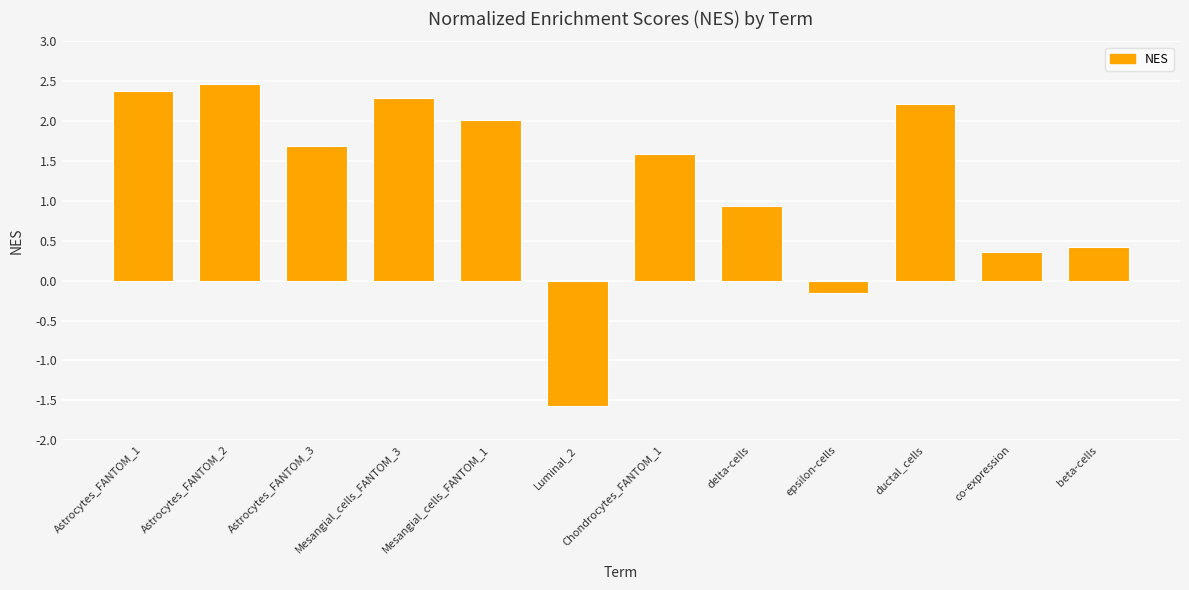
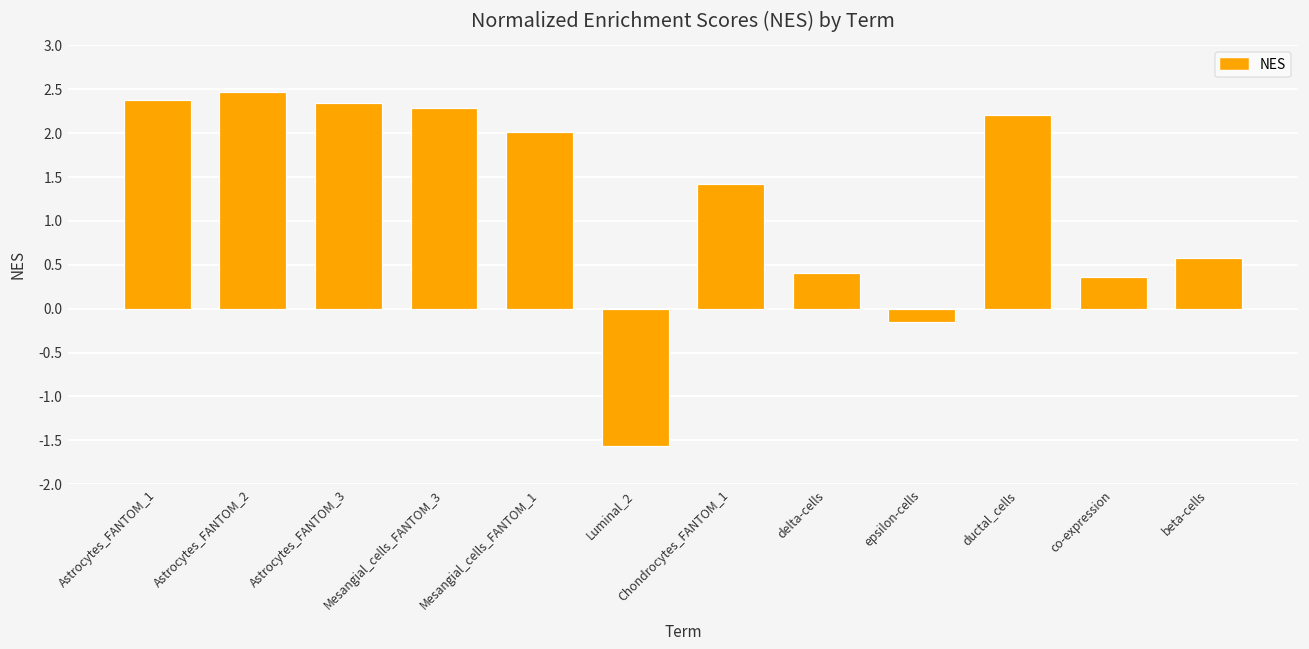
  {
    "Astrocytes_FANTOM_1": 2.4,
    "Astrocytes_FANTOM_2": 2.5,
-   "Astrocytes_FANTOM_3": 1.7,
+   "Astrocytes_FANTOM_3": 2.3,
    "Mesangial_cells_FANTOM_3": 2.3,
    "Mesangial_cells_FANTOM_1": 2.0,
    "Luminal_2": -1.6,
-   "Chondrocytes_FANTOM_1": 1.6,
-   "delta-cells": 0.9,
+   "Chondrocytes_FANTOM_1": 1.4,
+   "delta-cells": 0.4,
    "epsilon-cells": -0.1,
    "ductal_cells": 2.2,
    "co-expression": 0.4,
-   "beta-cells": 0.4
+   "beta-cells": 0.6
  }
